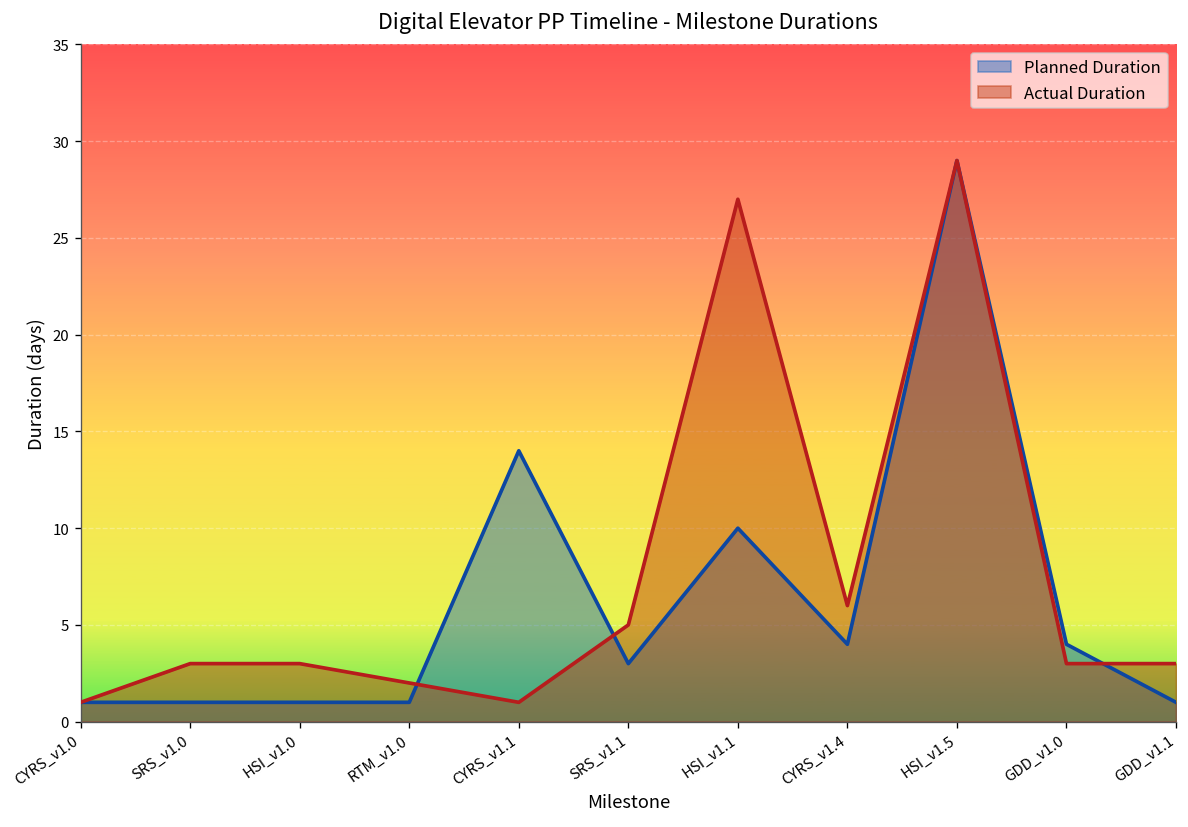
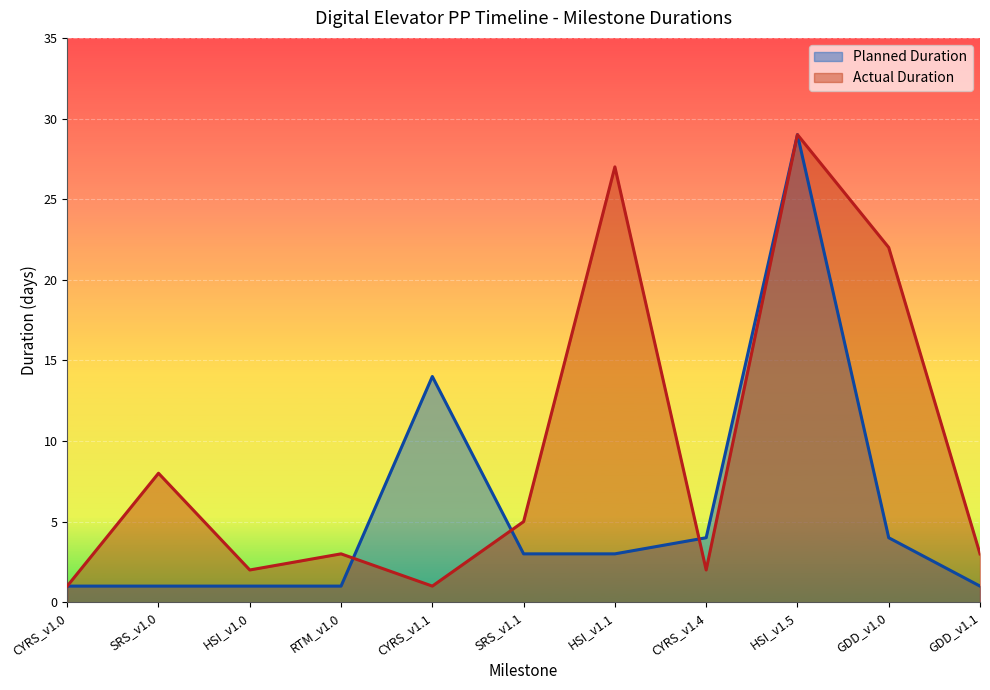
  {
    "Planned Duration": {
      "SRS_v1.0": 1,
      "HSI_v1.0": 1,
      "RTM_v1.0": 1,
      "CYRS_v1.1": 14,
      "SRS_v1.1": 3,
-     "HSI_v1.1": 10,
+     "HSI_v1.1": 3,
      "CYRS_v1.4": 4,
      "GDD_v1.0": 4,
      "GDD_v1.1": 1
    },
    "Actual Duration": {
-     "SRS_v1.0": 3,
-     "HSI_v1.0": 3,
-     "RTM_v1.0": 2,
+     "SRS_v1.0": 8,
+     "HSI_v1.0": 2,
+     "RTM_v1.0": 3,
      "CYRS_v1.1": 1,
      "SRS_v1.1": 5,
      "HSI_v1.1": 27,
-     "CYRS_v1.4": 6,
-     "GDD_v1.0": 3,
+     "CYRS_v1.4": 2,
+     "GDD_v1.0": 22,
      "GDD_v1.1": 3
    }
  }
